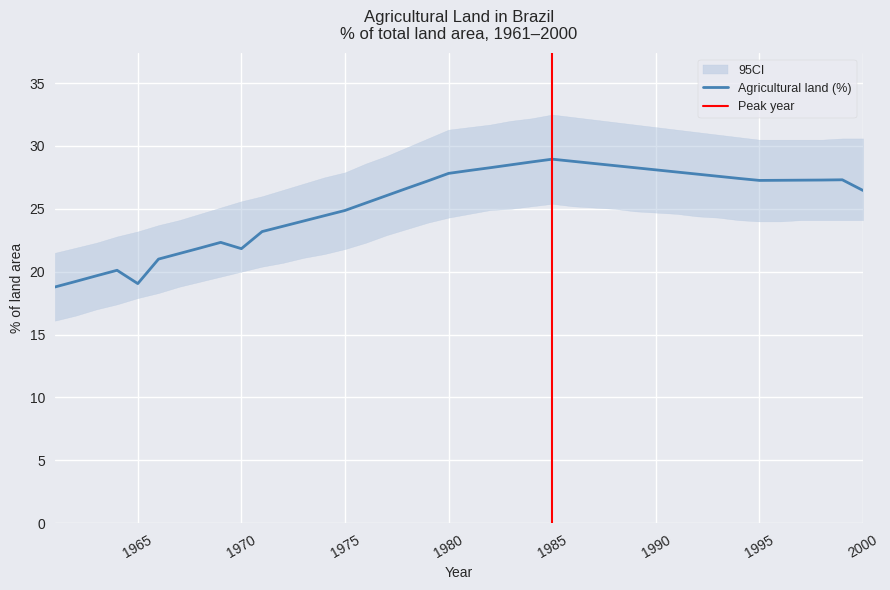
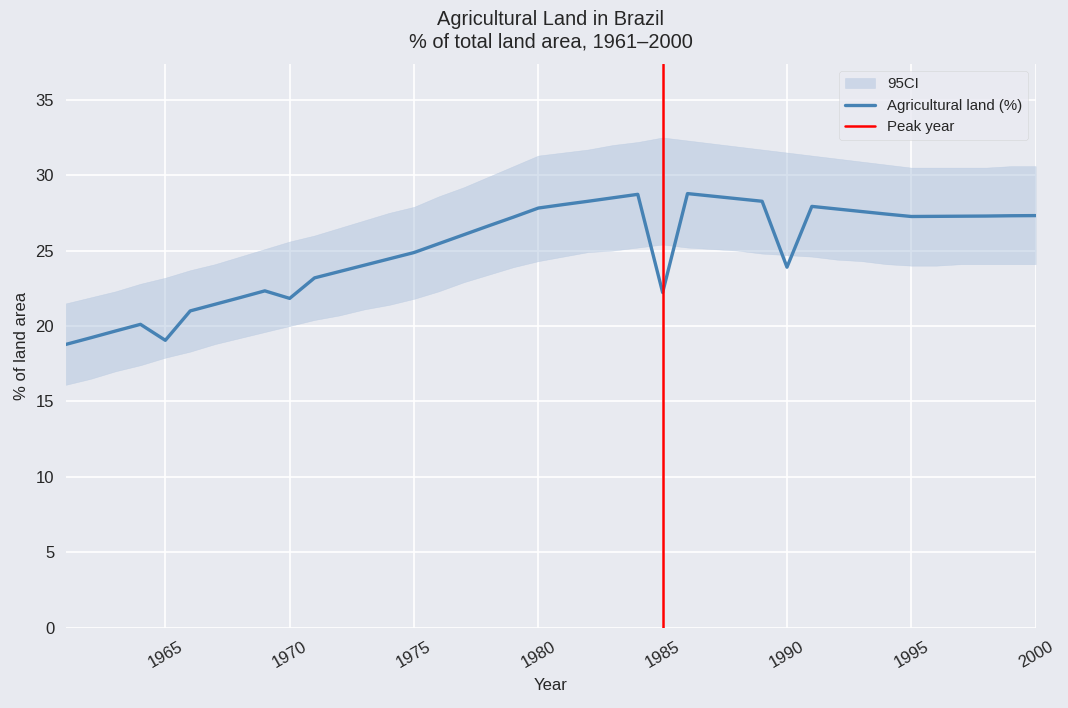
  {
    "Agricultural land (%)": {
      "1965": 19.1,
      "1970": 21.8,
      "1975": 24.9,
      "1980": 27.8,
-     "1985": 29.0,
-     "1990": 28.1,
+     "1985": 22.2,
+     "1990": 23.9,
      "1995": 27.3,
-     "2000": 26.5
+     "2000": 27.3
    }
  }
